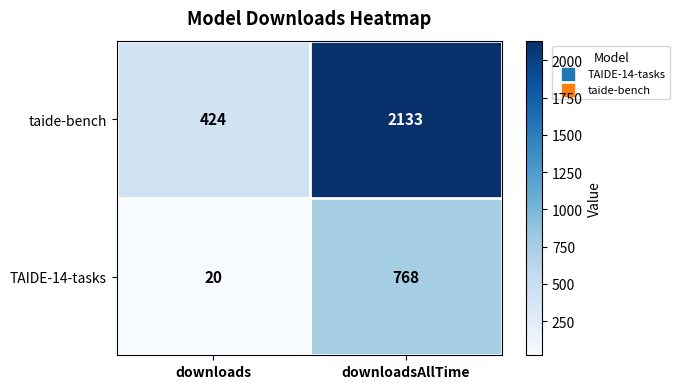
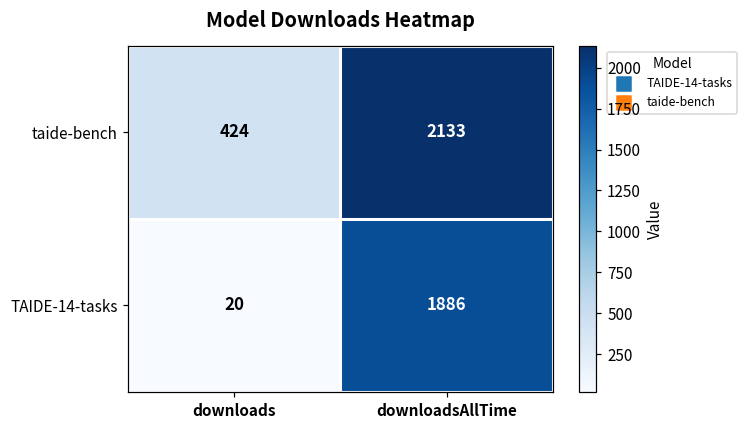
  {
    "taide-bench": {
      "downloads": 424,
      "downloadsAllTime": 2133
    },
    "TAIDE-14-tasks": {
      "downloads": 20,
-     "downloadsAllTime": 768
+     "downloadsAllTime": 1886
    }
  }
